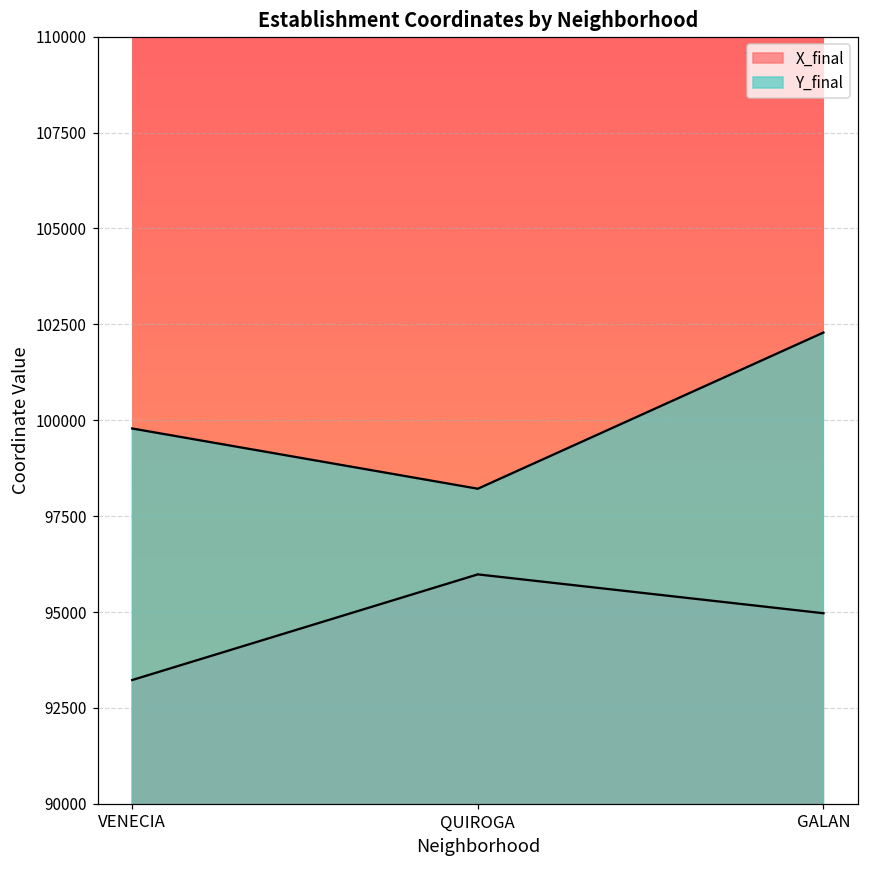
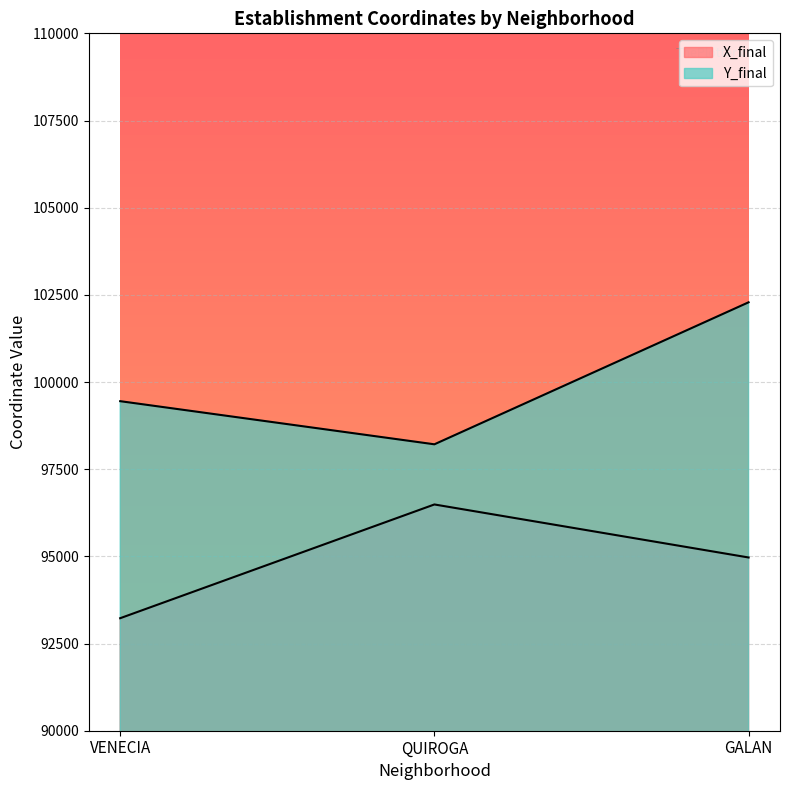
  {
    "X_final": {
      "VENECIA": 93200,
-     "QUIROGA": 96000,
+     "QUIROGA": 96500,
      "GALAN": 95000
    },
    "Y_final": {
-     "VENECIA": 99800,
+     "VENECIA": 99500,
      "QUIROGA": 98200,
      "GALAN": 102300
    }
  }
